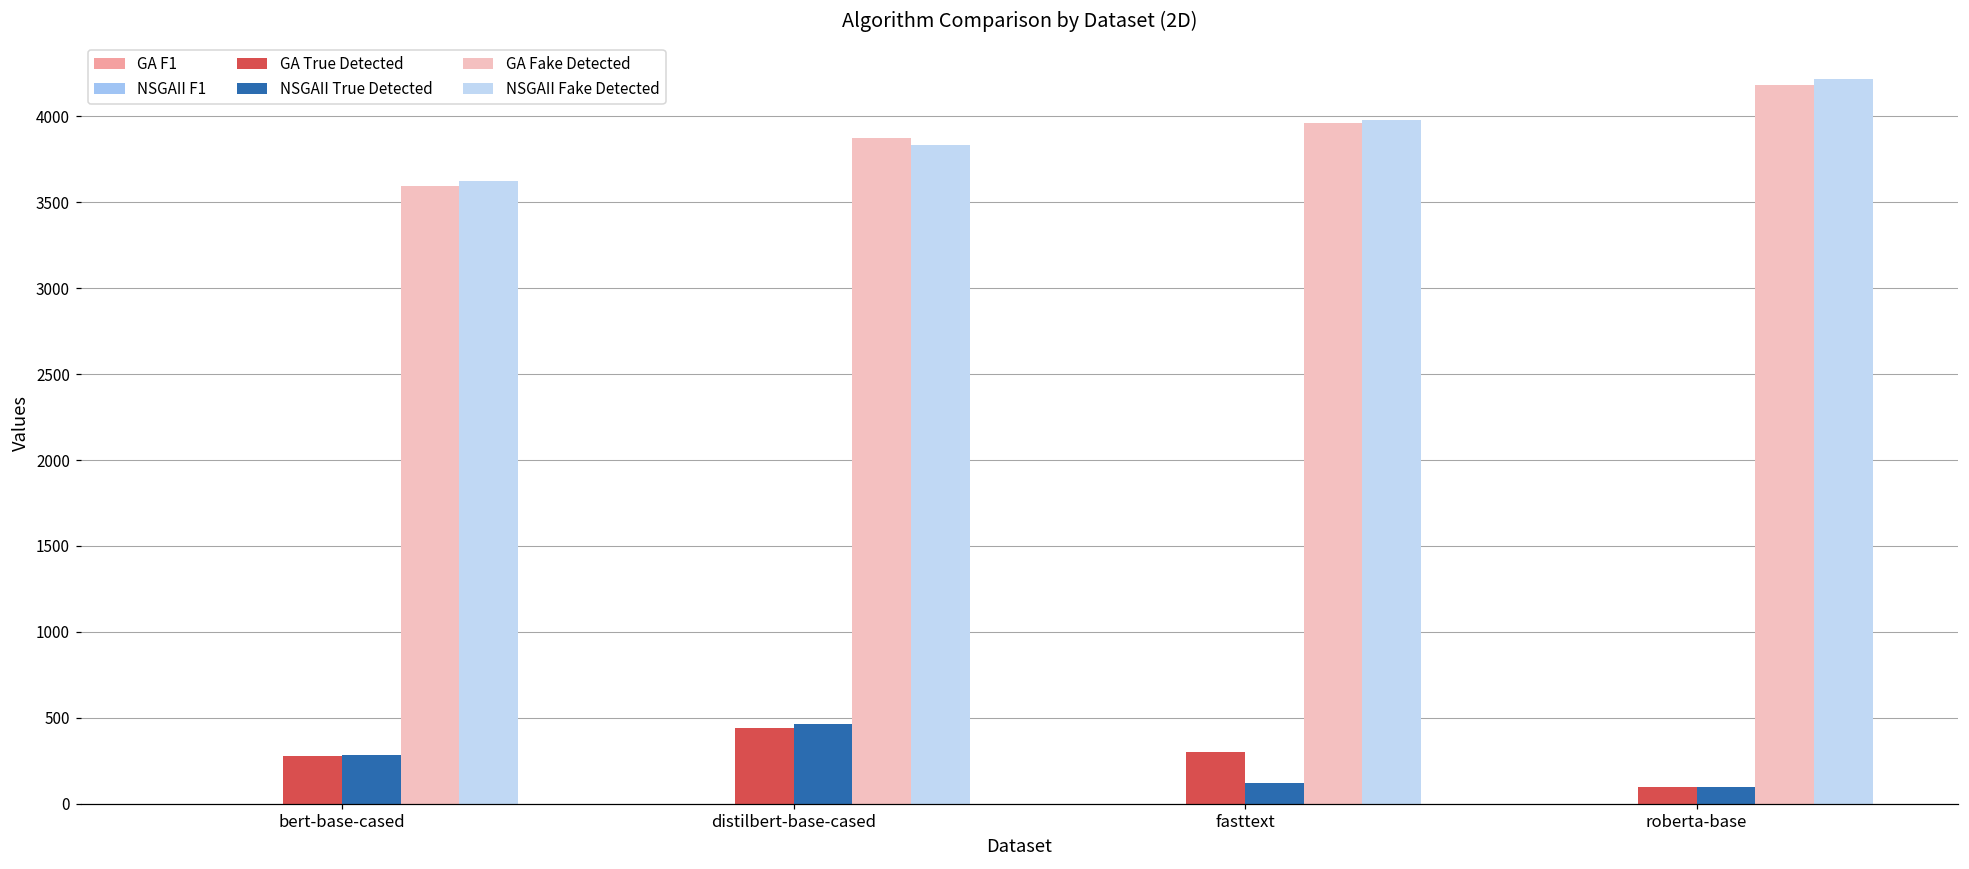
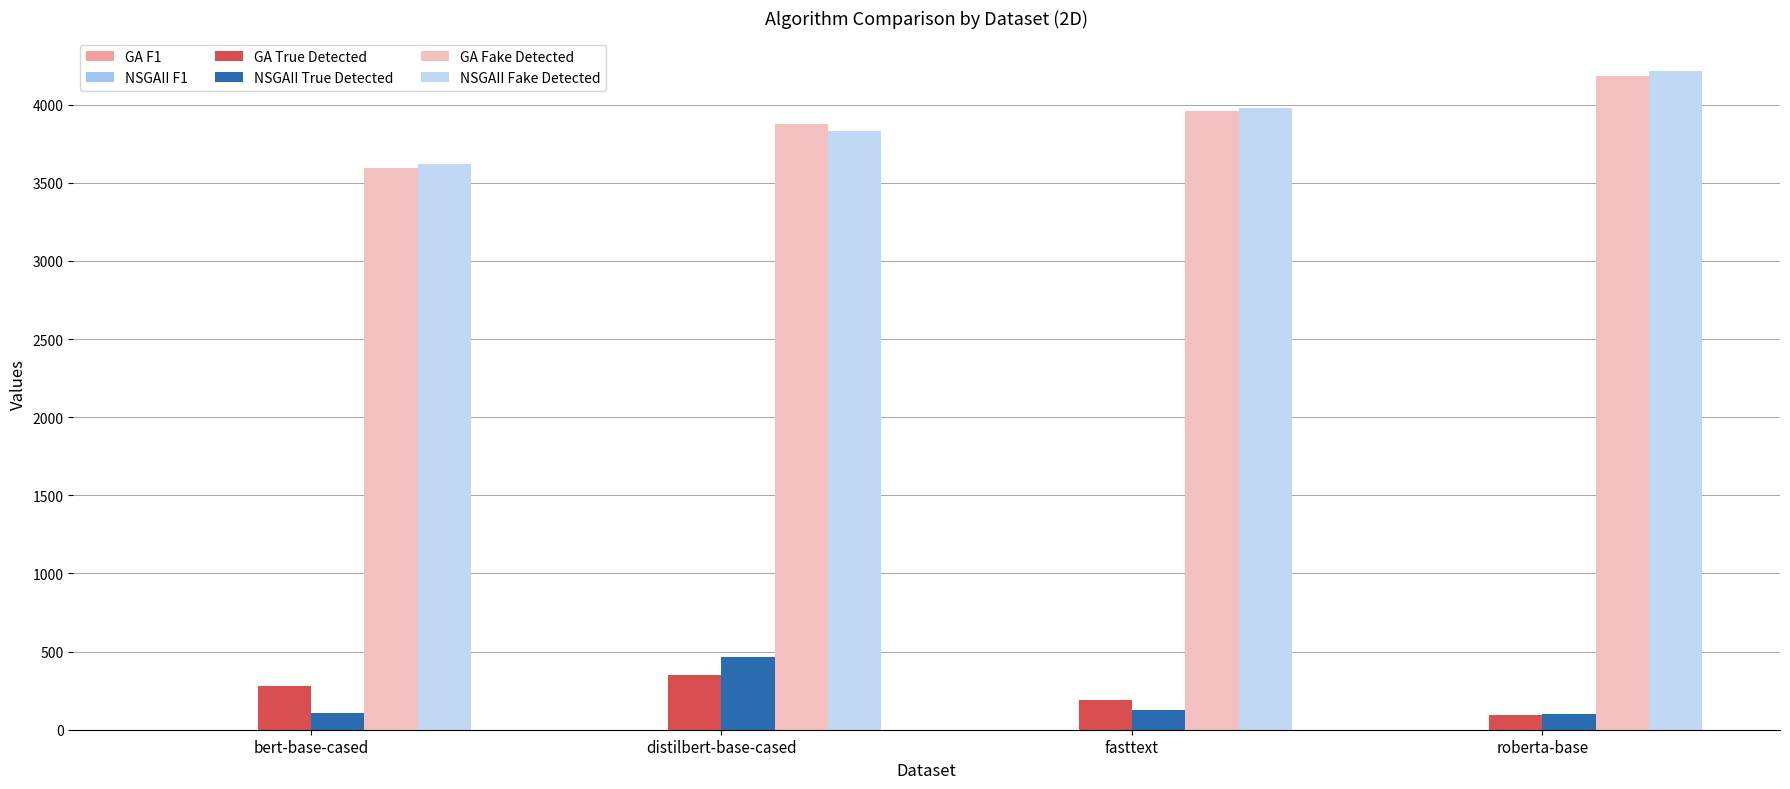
  {
    "GA True Detected": {
      "bert-base-cased": 280,
-     "distilbert-base-cased": 440,
-     "fasttext": 300,
+     "distilbert-base-cased": 350,
+     "fasttext": 190,
      "roberta-base": 100
    },
    "NSGAII True Detected": {
-     "bert-base-cased": 280,
+     "bert-base-cased": 110,
      "distilbert-base-cased": 460,
      "fasttext": 120,
      "roberta-base": 100
    }
  }
